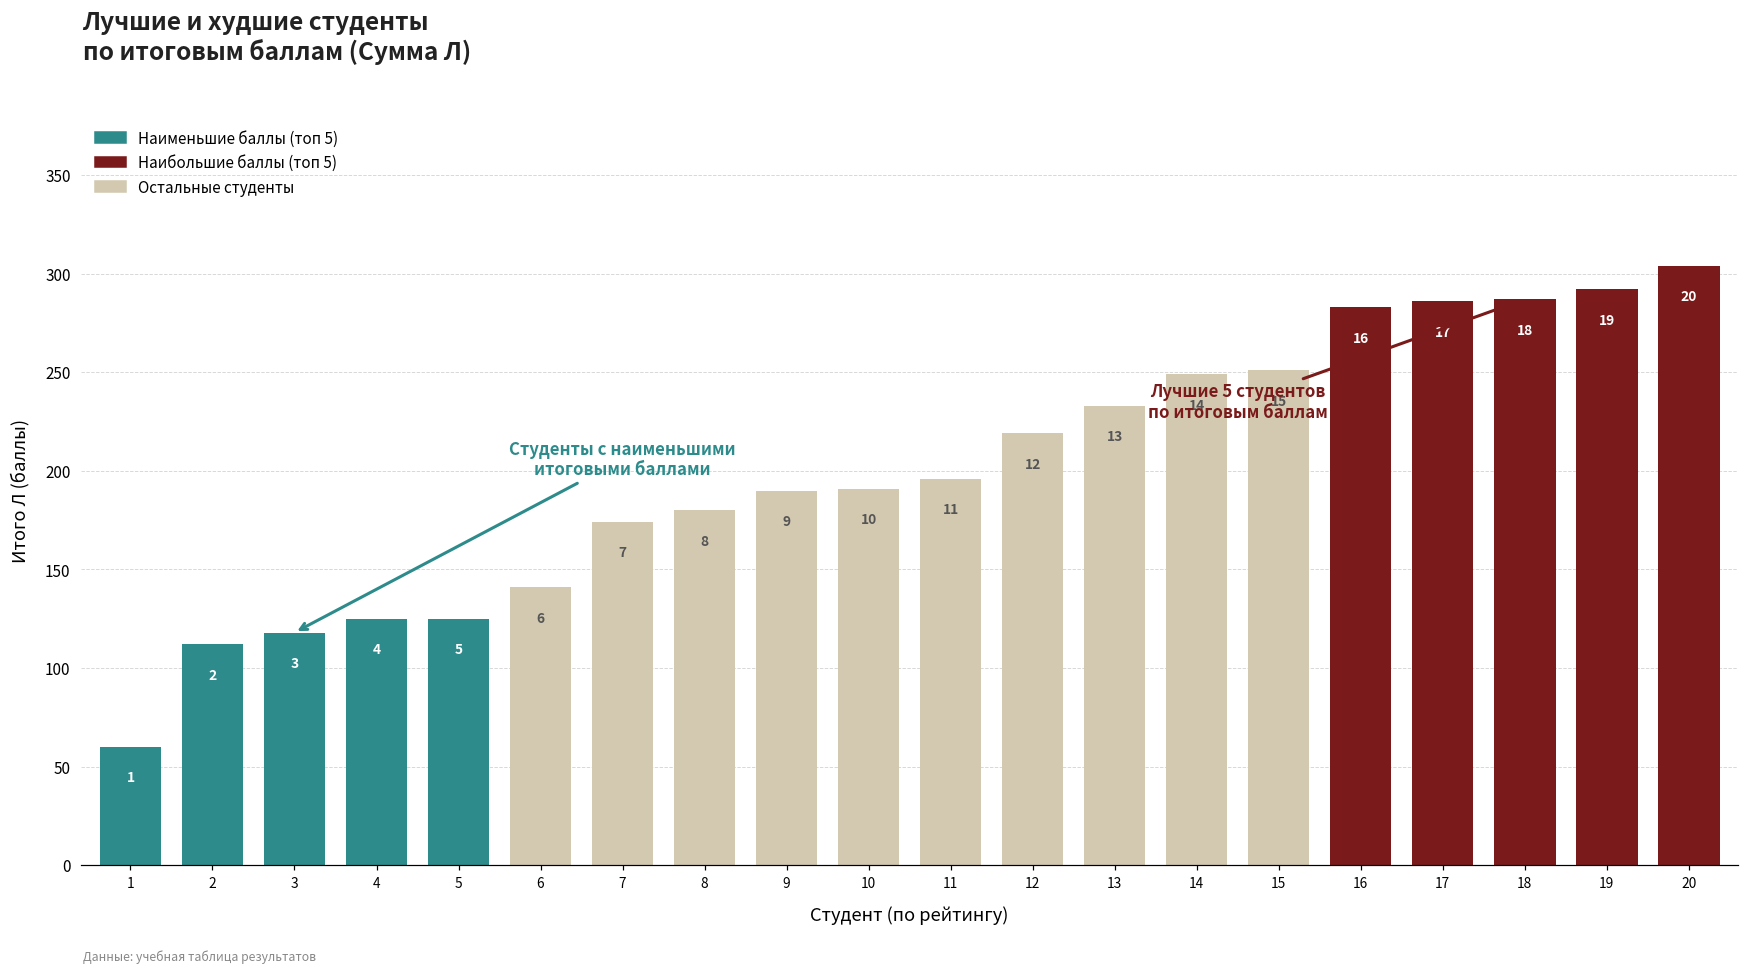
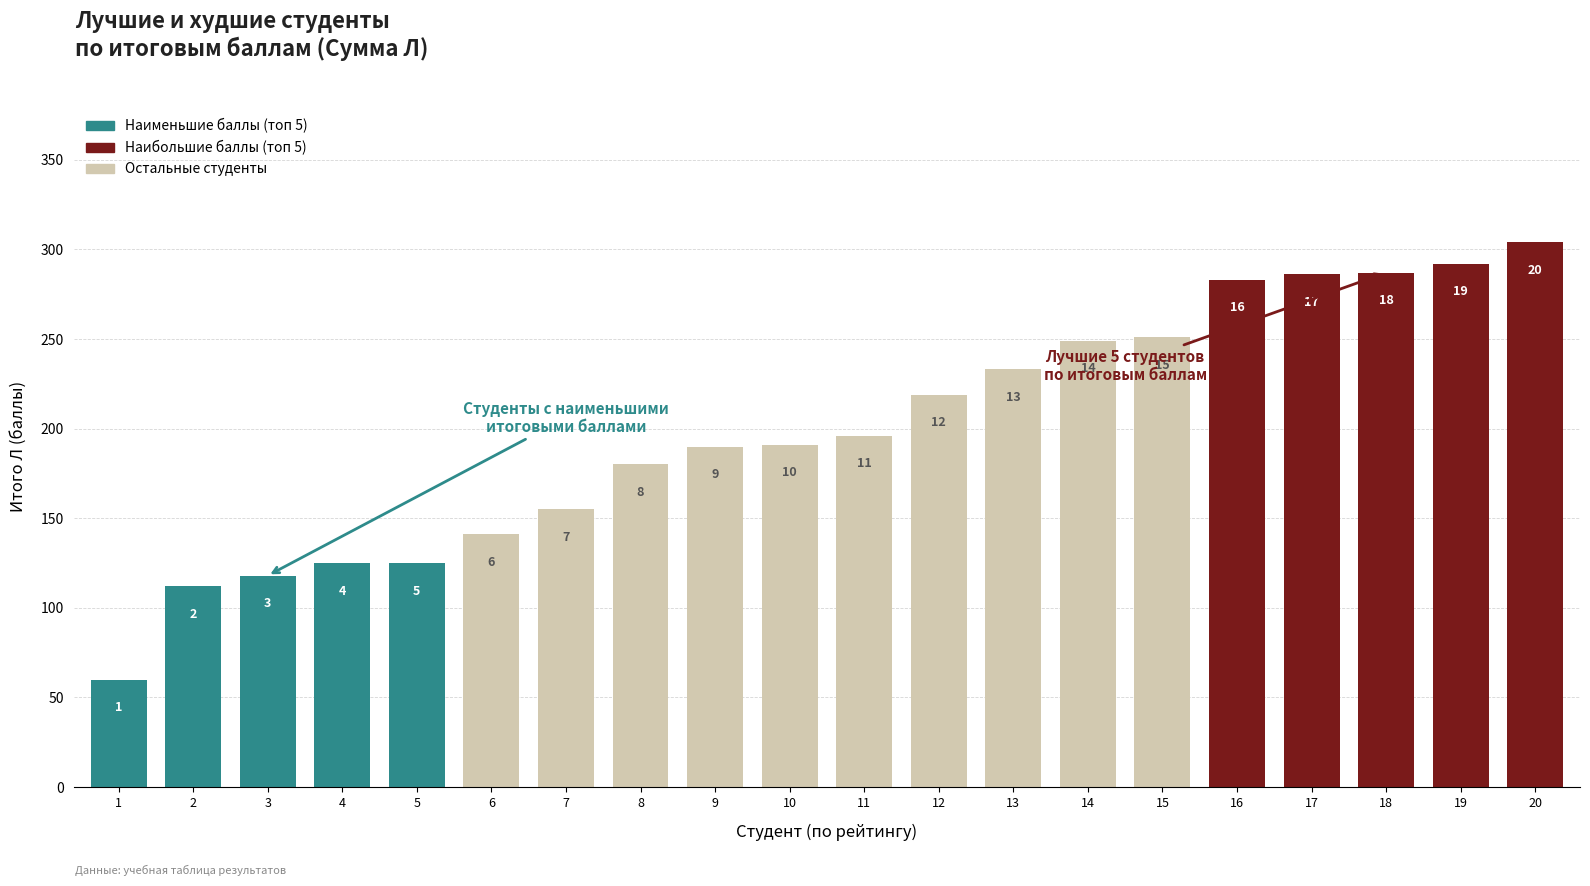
  {
-   "7": 174
+   "7": 155
  }
